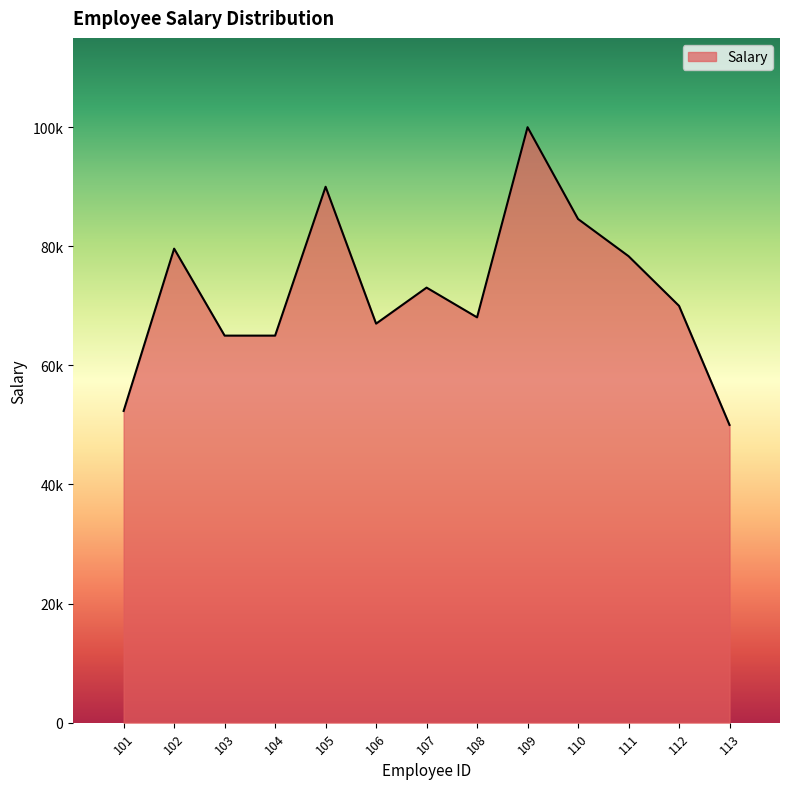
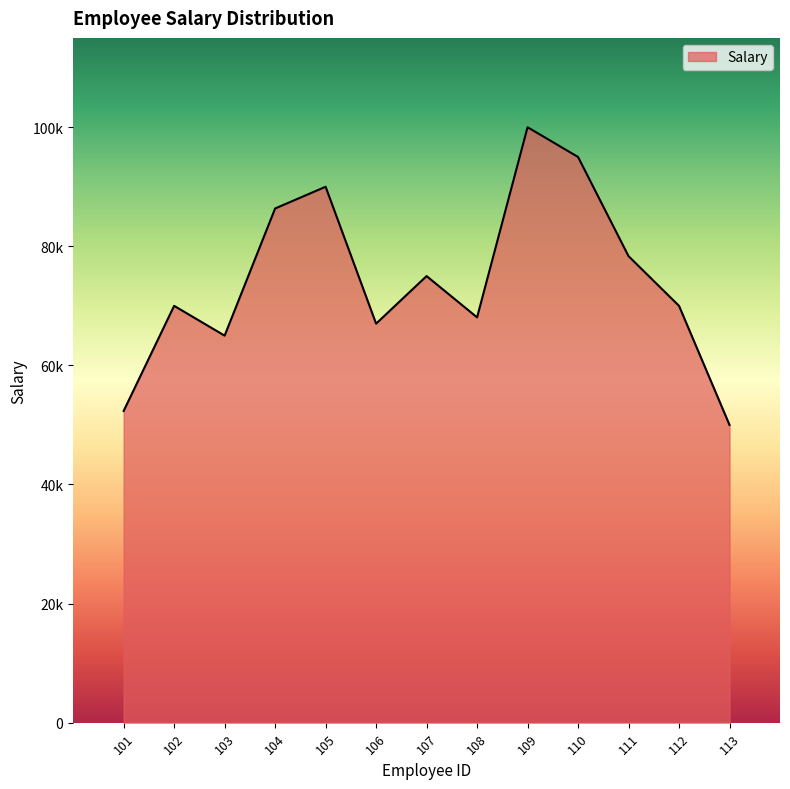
  {
    "101": 52000,
-   "102": 80000,
+   "102": 70000,
    "103": 65000,
-   "104": 65000,
+   "104": 86000,
    "105": 90000,
    "106": 67000,
-   "107": 73000,
+   "107": 75000,
    "108": 68000,
    "109": 100000,
-   "110": 85000,
+   "110": 95000,
    "111": 78000,
    "112": 70000,
    "113": 50000
  }
